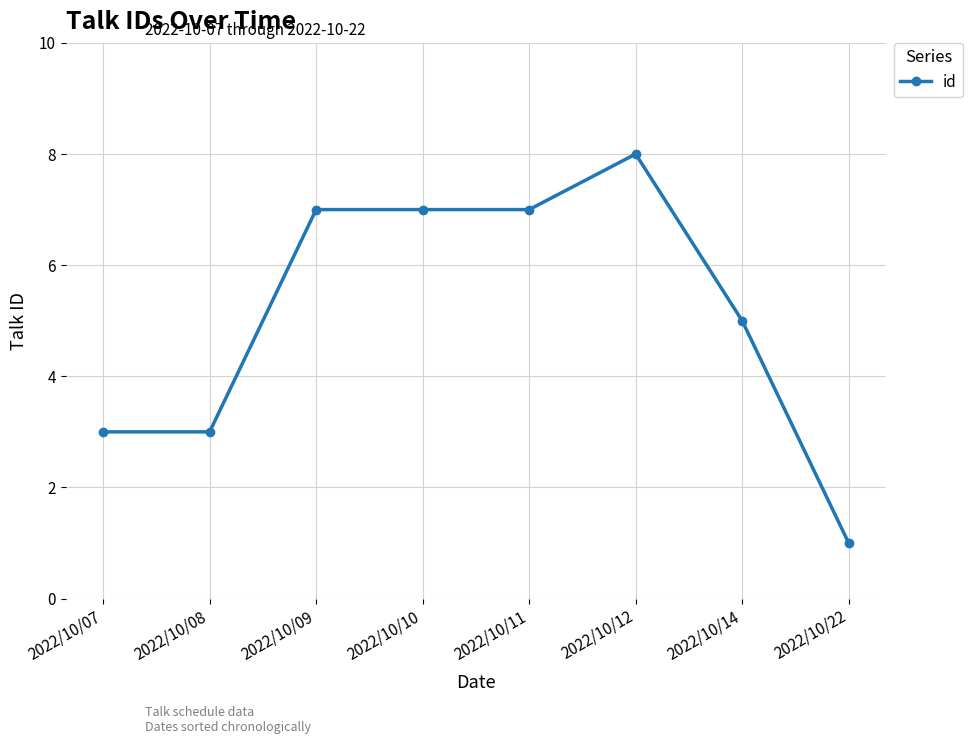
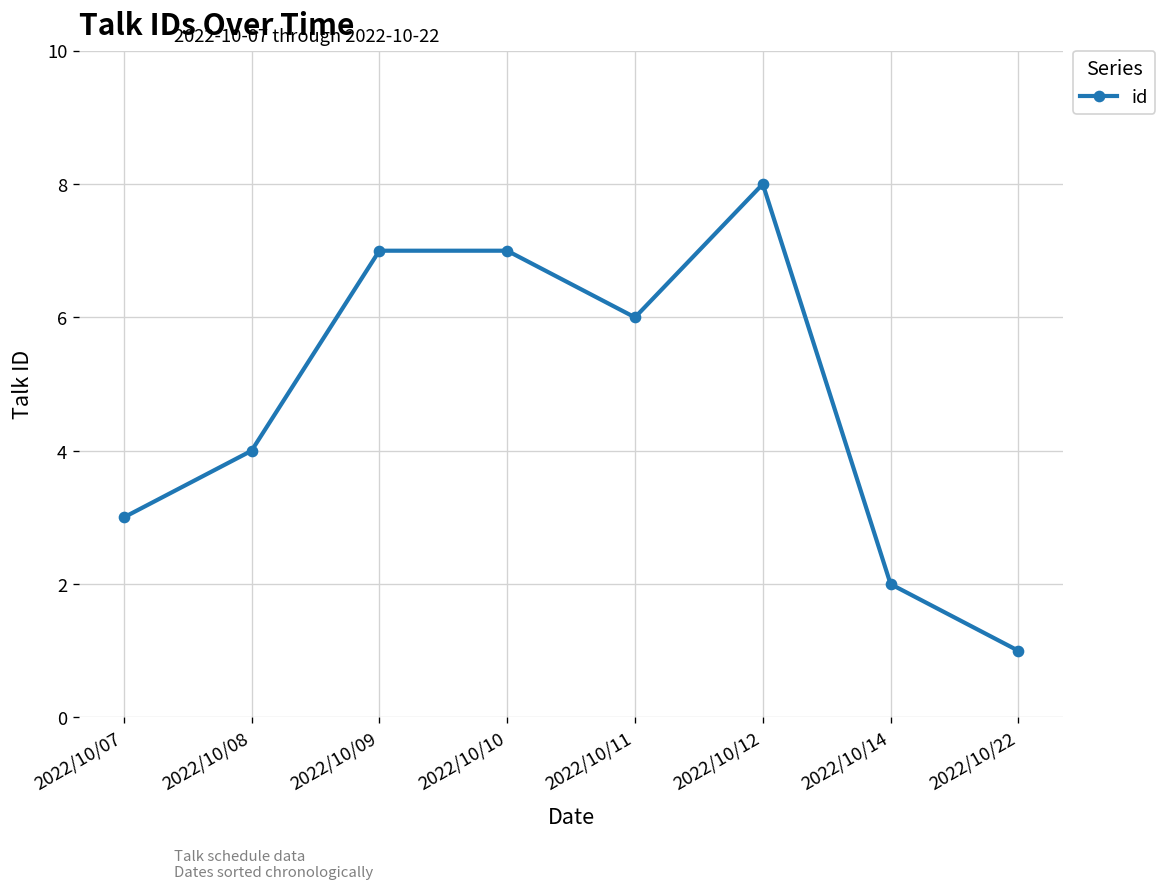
  {
    "2022/10/07": 3,
-   "2022/10/08": 3,
+   "2022/10/08": 4,
    "2022/10/09": 7,
    "2022/10/10": 7,
-   "2022/10/11": 7,
+   "2022/10/11": 6,
    "2022/10/12": 8,
-   "2022/10/14": 5,
+   "2022/10/14": 2,
    "2022/10/22": 1
  }
